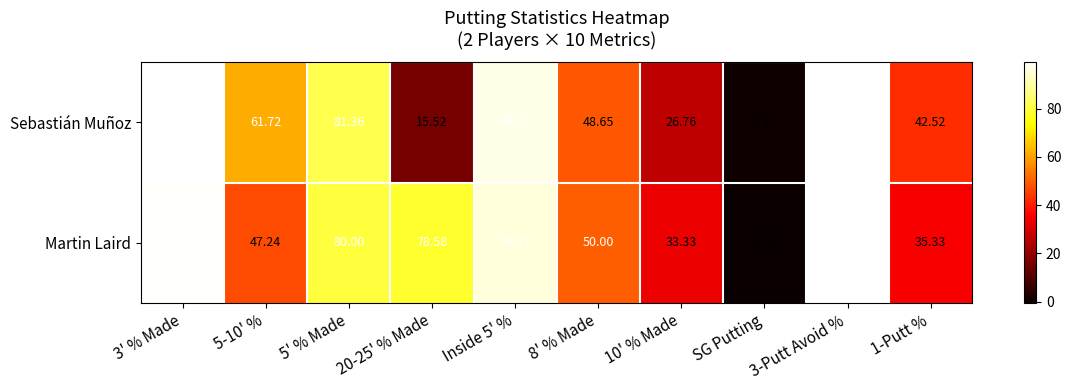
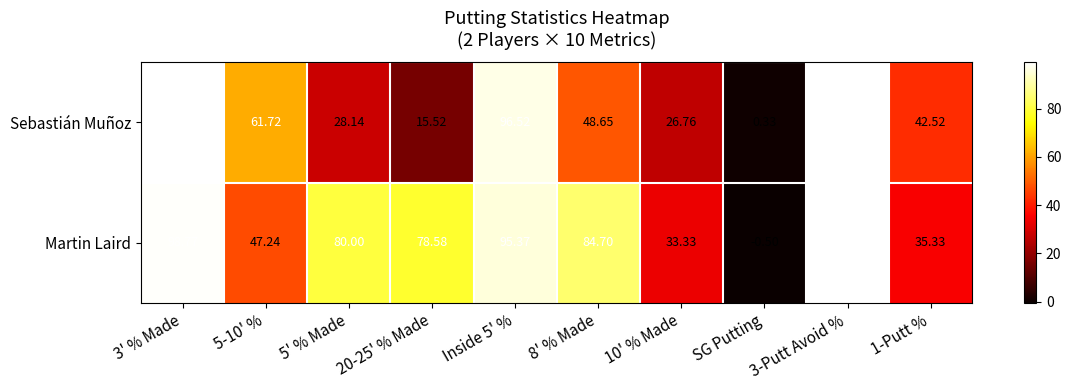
  {
    "Sebastián Muñoz": {
      "5-10' %": 61.72,
-     "5' % Made": 81.36,
+     "5' % Made": 28.14,
      "20-25' % Made": 15.52,
      "8' % Made": 48.65,
      "10' % Made": 26.76,
      "1-Putt %": 42.52
    },
    "Martin Laird": {
      "5-10' %": 47.24,
      "5' % Made": 80.00,
      "20-25' % Made": 78.58,
-     "8' % Made": 50.00,
+     "8' % Made": 84.70,
      "10' % Made": 33.33,
      "1-Putt %": 35.33
    }
  }
